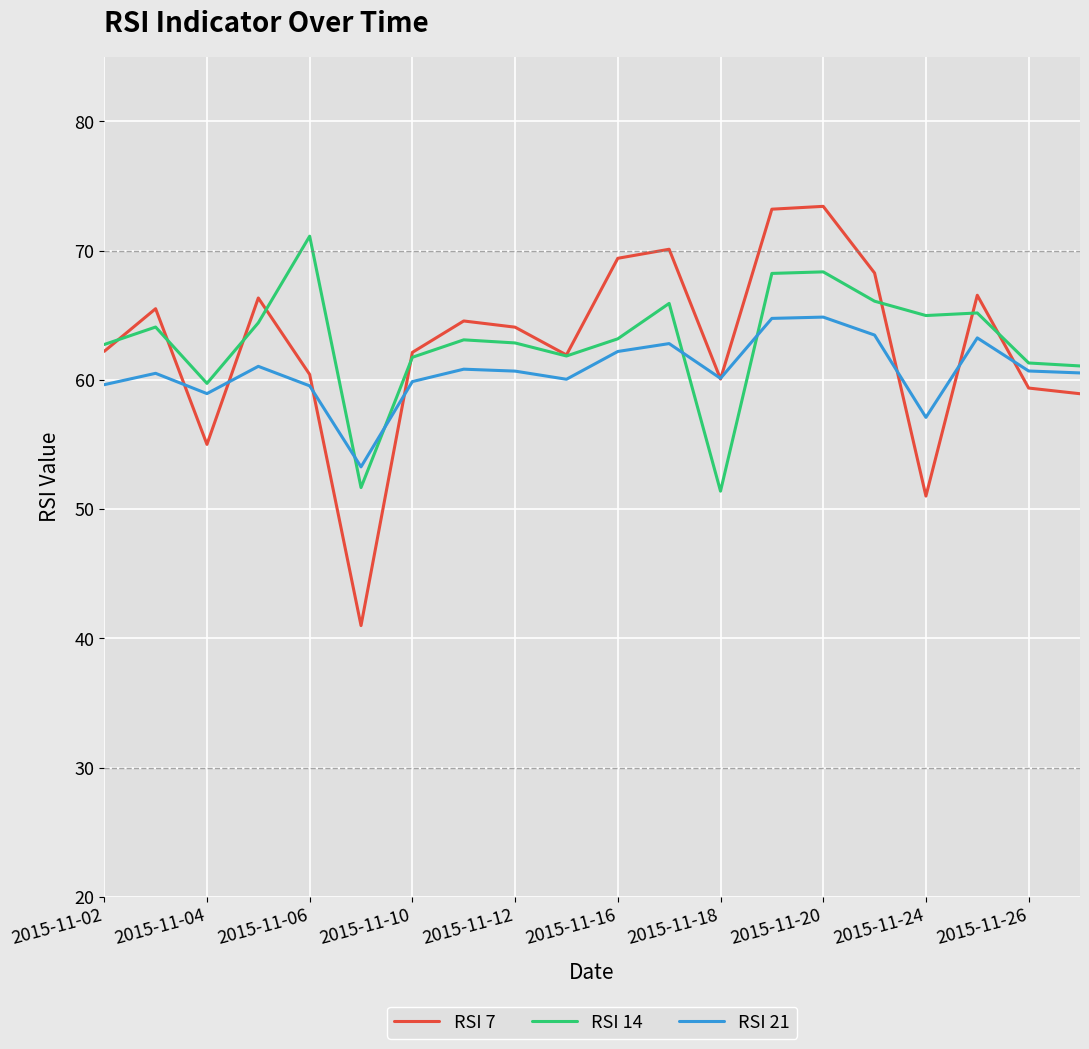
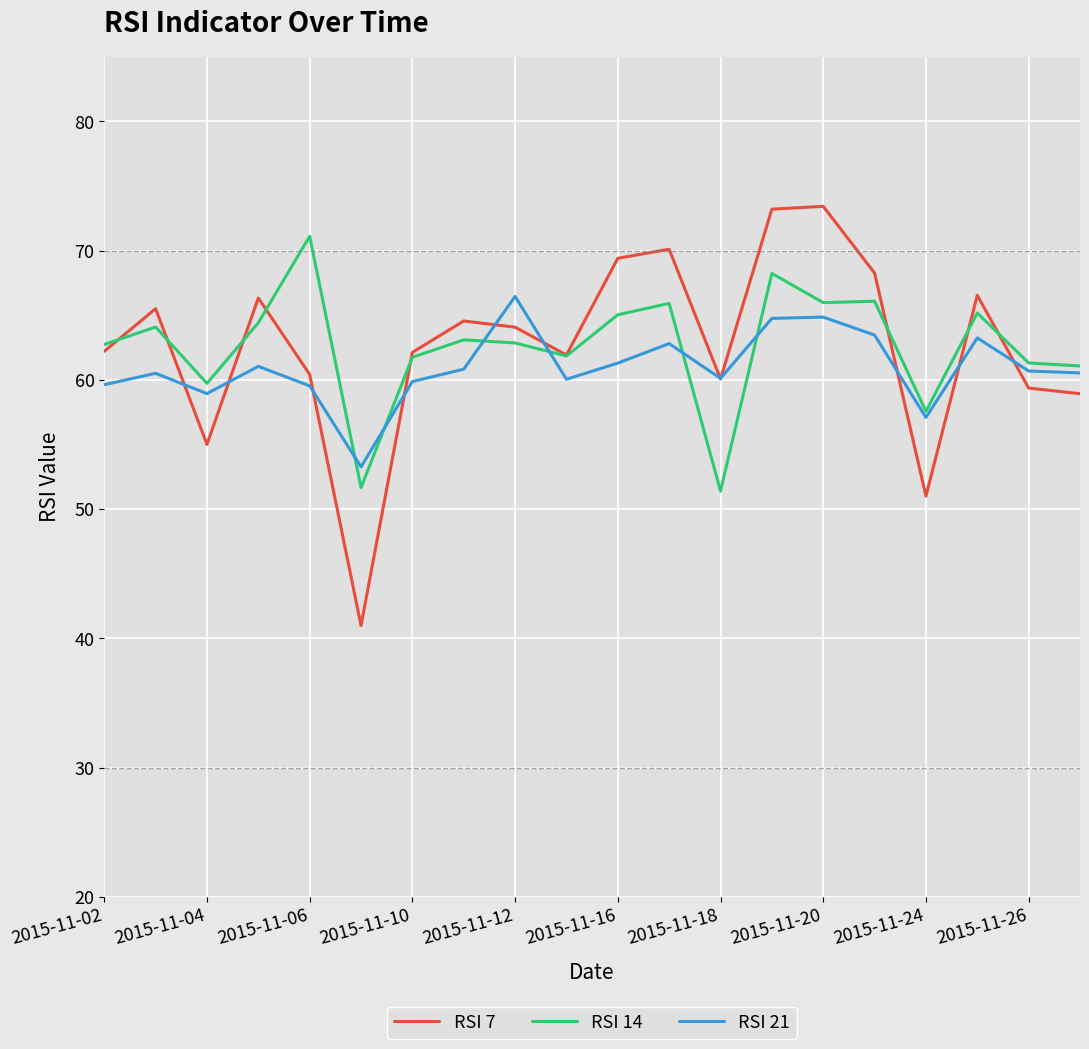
  {
    "RSI 7": {
      "2015-11-02": 62.2,
      "2015-11-04": 55.0,
      "2015-11-06": 60.4,
      "2015-11-10": 62.1,
      "2015-11-12": 64.1,
      "2015-11-16": 69.4,
      "2015-11-20": 73.4,
      "2015-11-24": 51.0,
      "2015-11-26": 59.4
    },
    "RSI 14": {
      "2015-11-02": 62.7,
      "2015-11-04": 59.7,
      "2015-11-06": 71.1,
      "2015-11-10": 61.8,
      "2015-11-12": 62.9,
-     "2015-11-16": 63.2,
+     "2015-11-16": 65.0,
      "2015-11-18": 51.4,
-     "2015-11-20": 68.4,
-     "2015-11-24": 65.0,
+     "2015-11-20": 66.0,
+     "2015-11-24": 57.6,
      "2015-11-26": 61.3
    },
    "RSI 21": {
      "2015-11-02": 59.6,
      "2015-11-04": 58.9,
      "2015-11-06": 59.5,
      "2015-11-10": 59.9,
-     "2015-11-12": 60.7,
-     "2015-11-16": 62.2,
+     "2015-11-12": 66.5,
+     "2015-11-16": 61.3,
      "2015-11-20": 64.9,
      "2015-11-24": 57.1,
      "2015-11-26": 60.7
    }
  }
